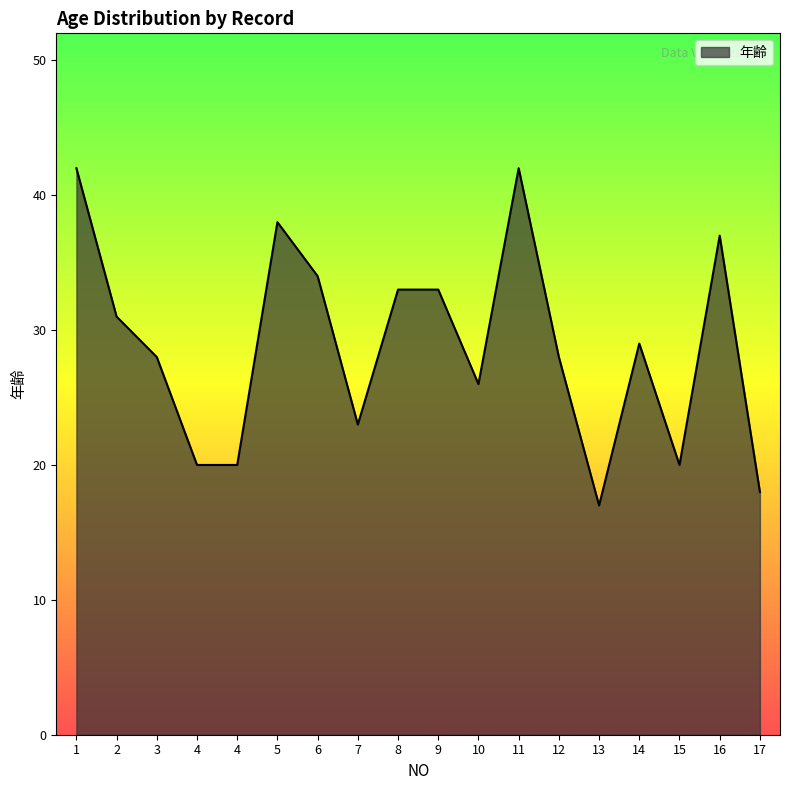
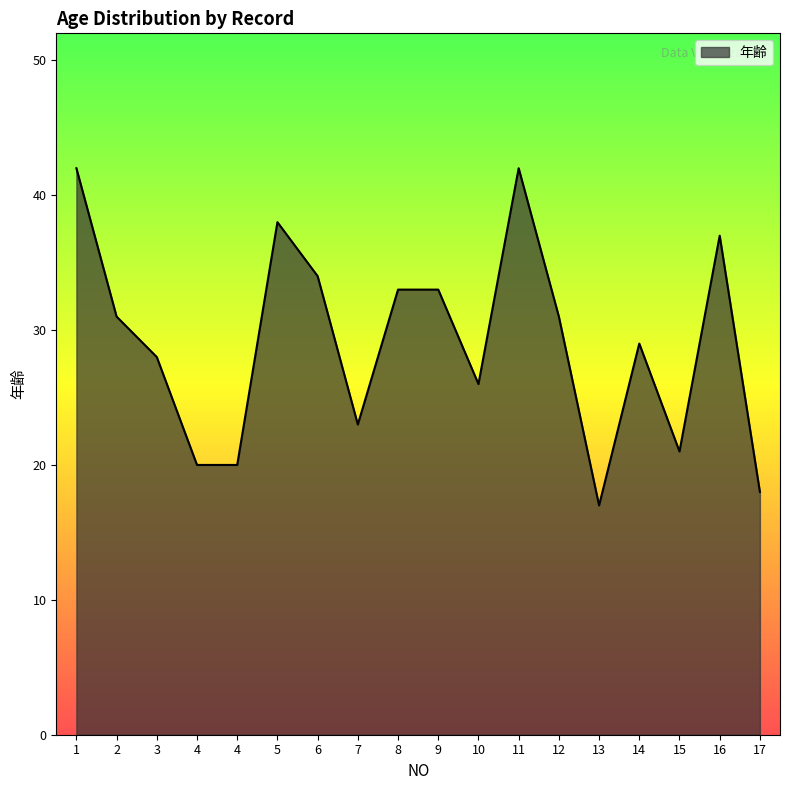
  {
    "1": 42,
    "2": 31,
    "3": 28,
    "5": 38,
    "6": 34,
    "7": 23,
    "8": 33,
    "9": 33,
    "10": 26,
    "11": 42,
-   "12": 28,
+   "12": 31,
    "13": 17,
    "14": 29,
-   "15": 20,
+   "15": 21,
    "16": 37,
    "17": 18
  }
